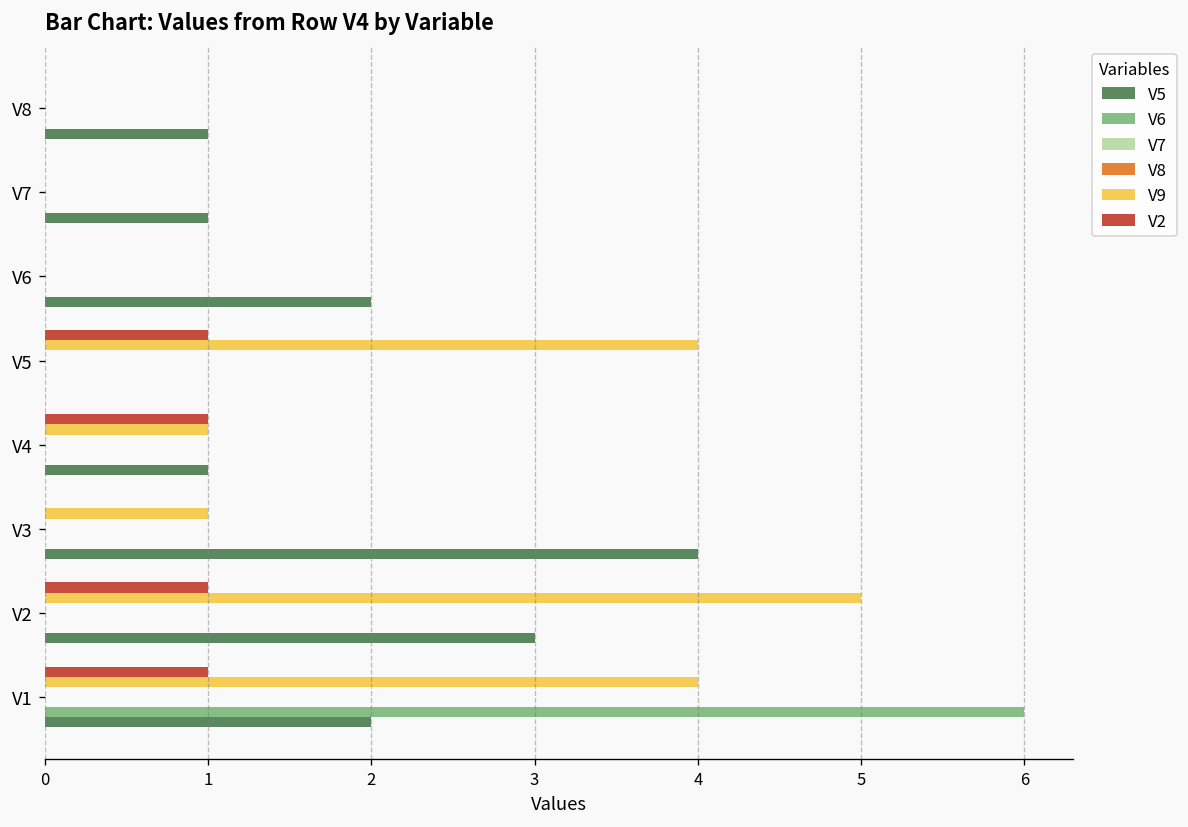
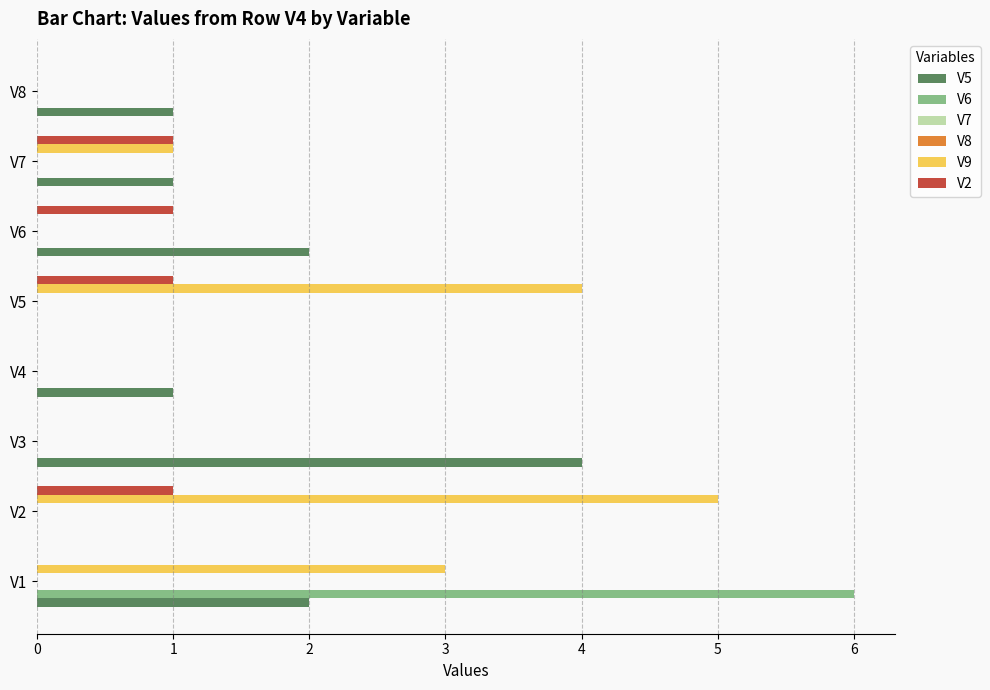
  {
    "V5": {
      "V8": 1,
      "V7": 1,
      "V6": 2,
      "V5": 0,
      "V4": 1,
      "V3": 4,
-     "V2": 3,
+     "V2": 0,
      "V1": 2
    },
    "V6": {
      "V8": 0,
      "V7": 0,
      "V6": 0,
      "V5": 0,
      "V4": 0,
      "V3": 0,
      "V2": 0,
      "V1": 6
    },
    "V7": {
      "V8": 0,
      "V7": 0,
      "V6": 0,
      "V5": 0,
      "V4": 0,
      "V3": 0,
      "V2": 0,
      "V1": 0
    },
    "V8": {
      "V8": 0,
      "V7": 0,
      "V6": 0,
      "V5": 0,
      "V4": 0,
      "V3": 0,
      "V2": 0,
      "V1": 0
    },
    "V9": {
      "V8": 0,
-     "V7": 0,
+     "V7": 1,
      "V6": 0,
      "V5": 4,
-     "V4": 1,
-     "V3": 1,
+     "V4": 0,
+     "V3": 0,
      "V2": 5,
-     "V1": 4
+     "V1": 3
    },
    "V2": {
      "V8": 0,
-     "V7": 0,
-     "V6": 0,
+     "V7": 1,
+     "V6": 1,
      "V5": 1,
-     "V4": 1,
+     "V4": 0,
      "V3": 0,
      "V2": 1,
-     "V1": 1
+     "V1": 0
    }
  }
